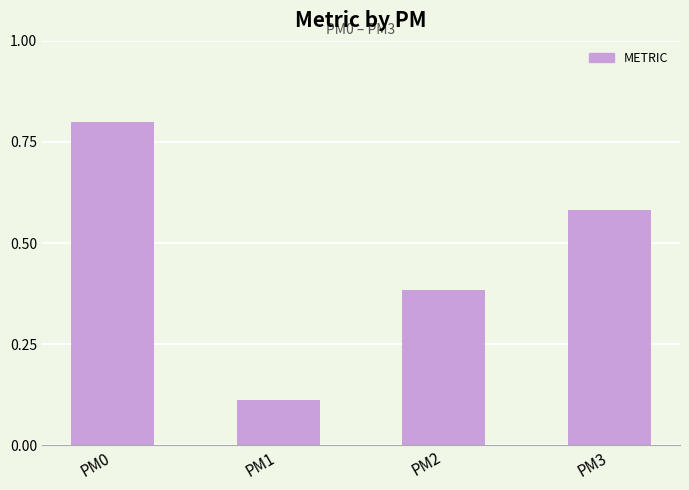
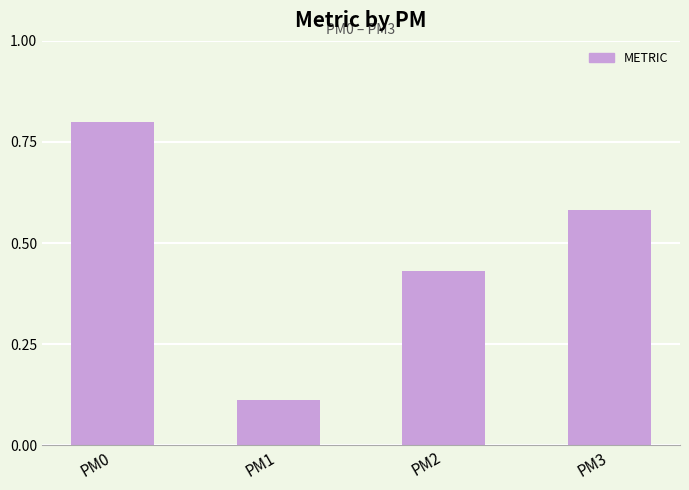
  {
    "PM0": 0.80,
    "PM1": 0.11,
-   "PM2": 0.38,
+   "PM2": 0.43,
    "PM3": 0.58
  }
